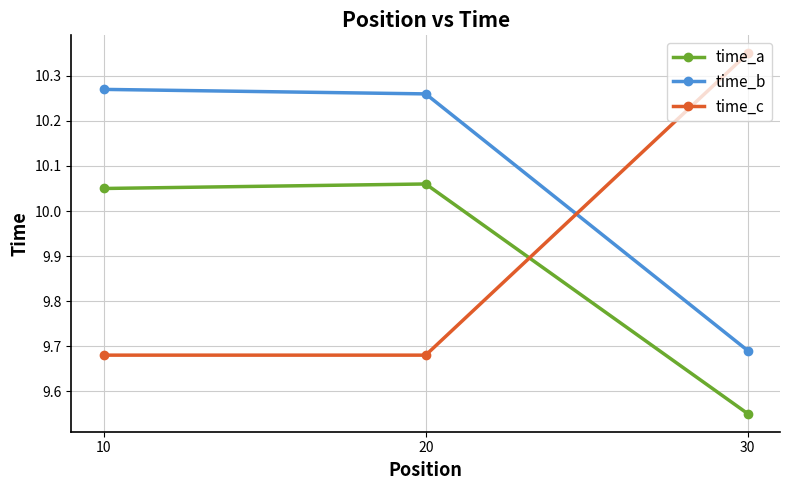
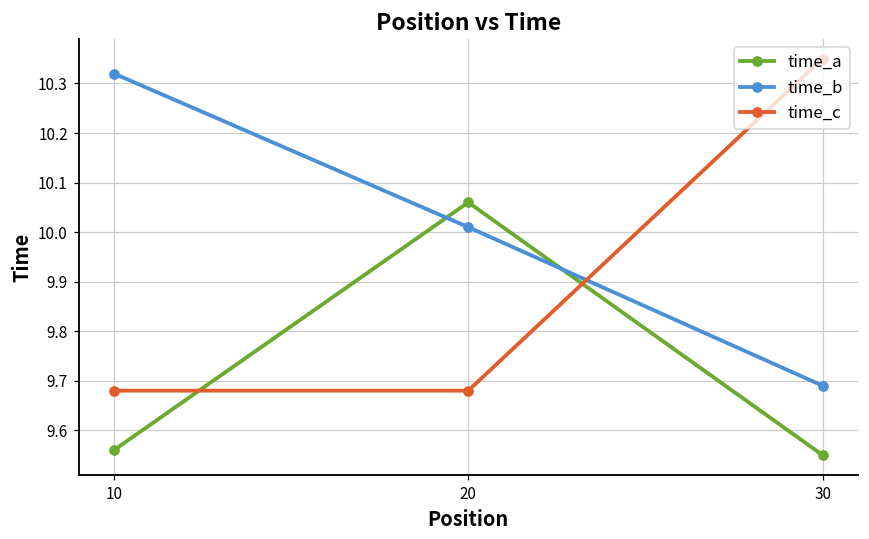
  {
    "time_a": {
-     "10": 10.05,
+     "10": 9.56,
      "20": 10.06,
      "30": 9.55
    },
    "time_b": {
-     "10": 10.27,
-     "20": 10.26,
+     "10": 10.32,
+     "20": 10.01,
      "30": 9.69
    },
    "time_c": {
      "10": 9.68,
      "20": 9.68
    }
  }
